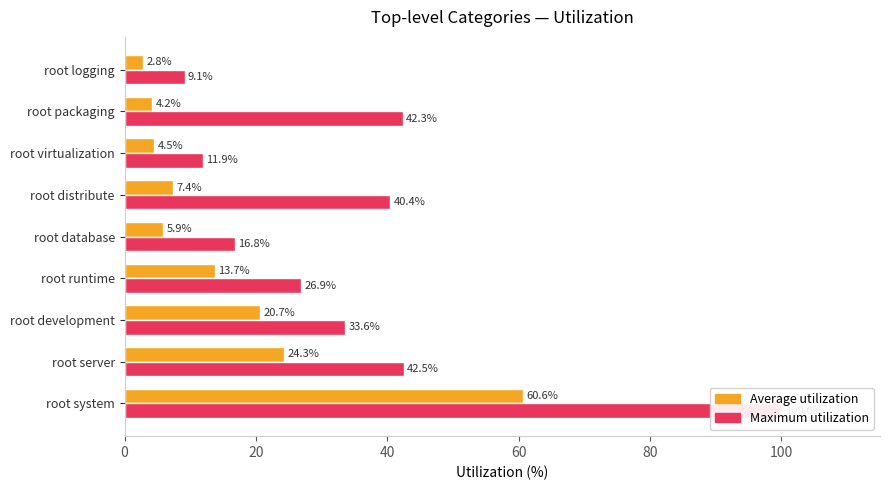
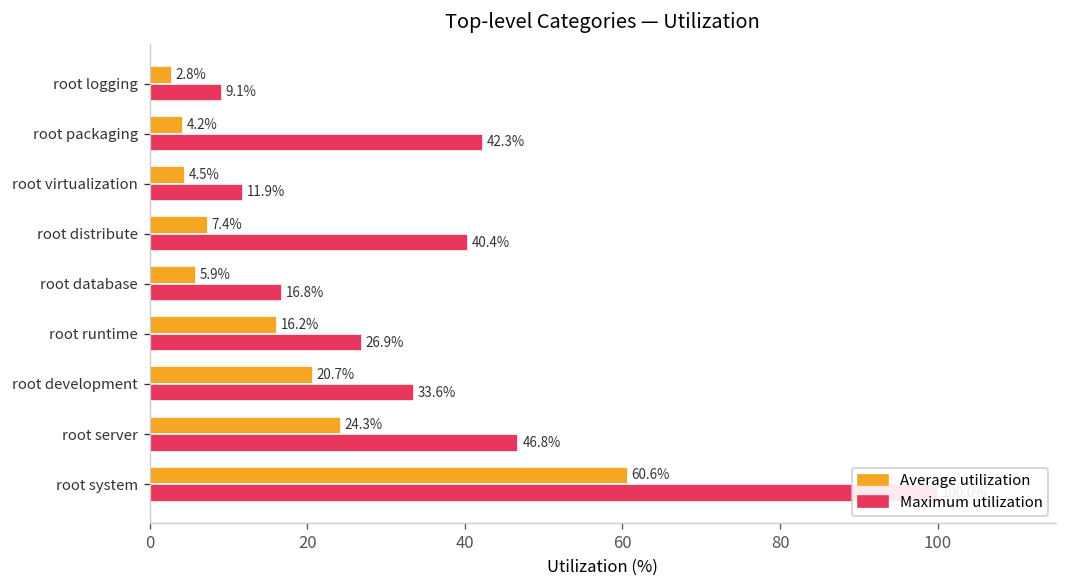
  {
    "Average utilization": {
      "root logging": "2.8%",
      "root packaging": "4.2%",
      "root virtualization": "4.5%",
      "root distribute": "7.4%",
      "root database": "5.9%",
-     "root runtime": "13.7%",
+     "root runtime": "16.2%",
      "root development": "20.7%",
      "root server": "24.3%",
      "root system": "60.6%"
    },
    "Maximum utilization": {
      "root logging": "9.1%",
      "root packaging": "42.3%",
      "root virtualization": "11.9%",
      "root distribute": "40.4%",
      "root database": "16.8%",
      "root runtime": "26.9%",
      "root development": "33.6%",
-     "root server": "42.5%"
+     "root server": "46.8%"
    }
  }
